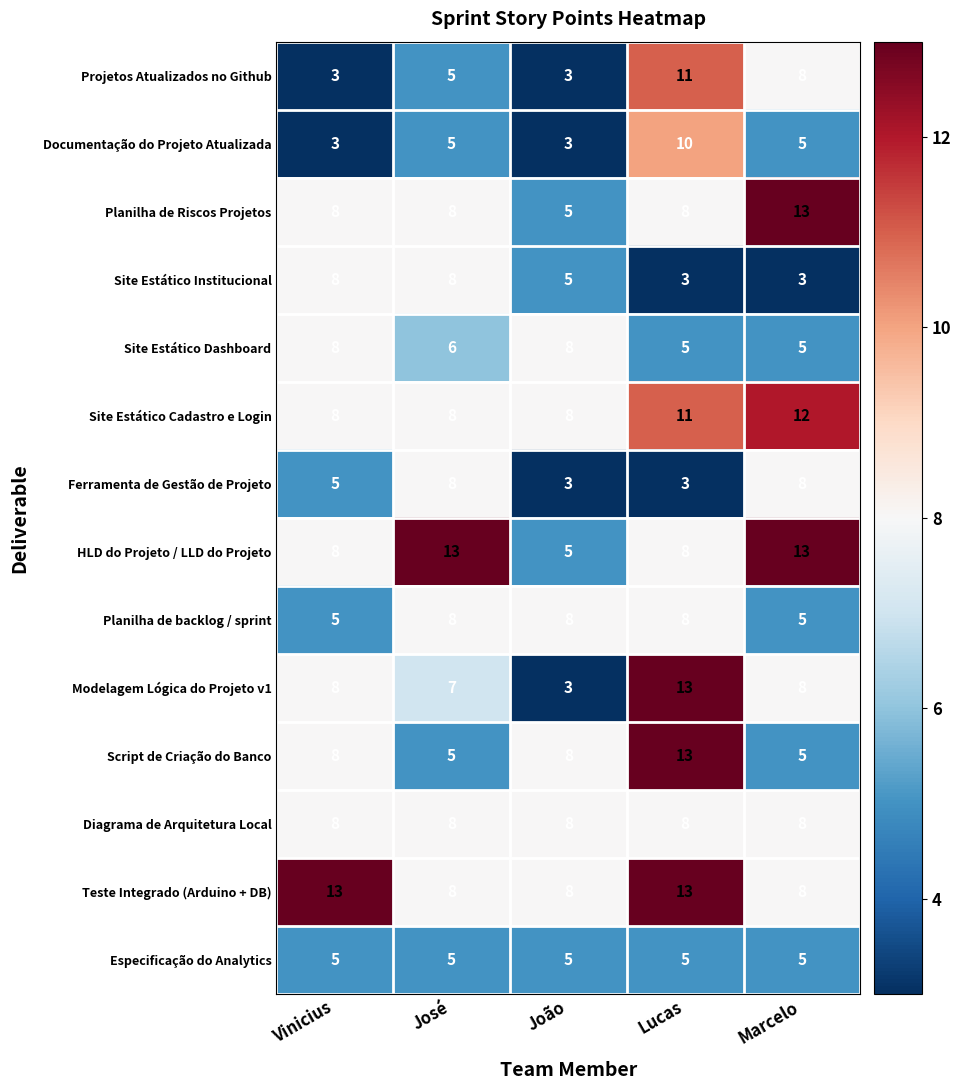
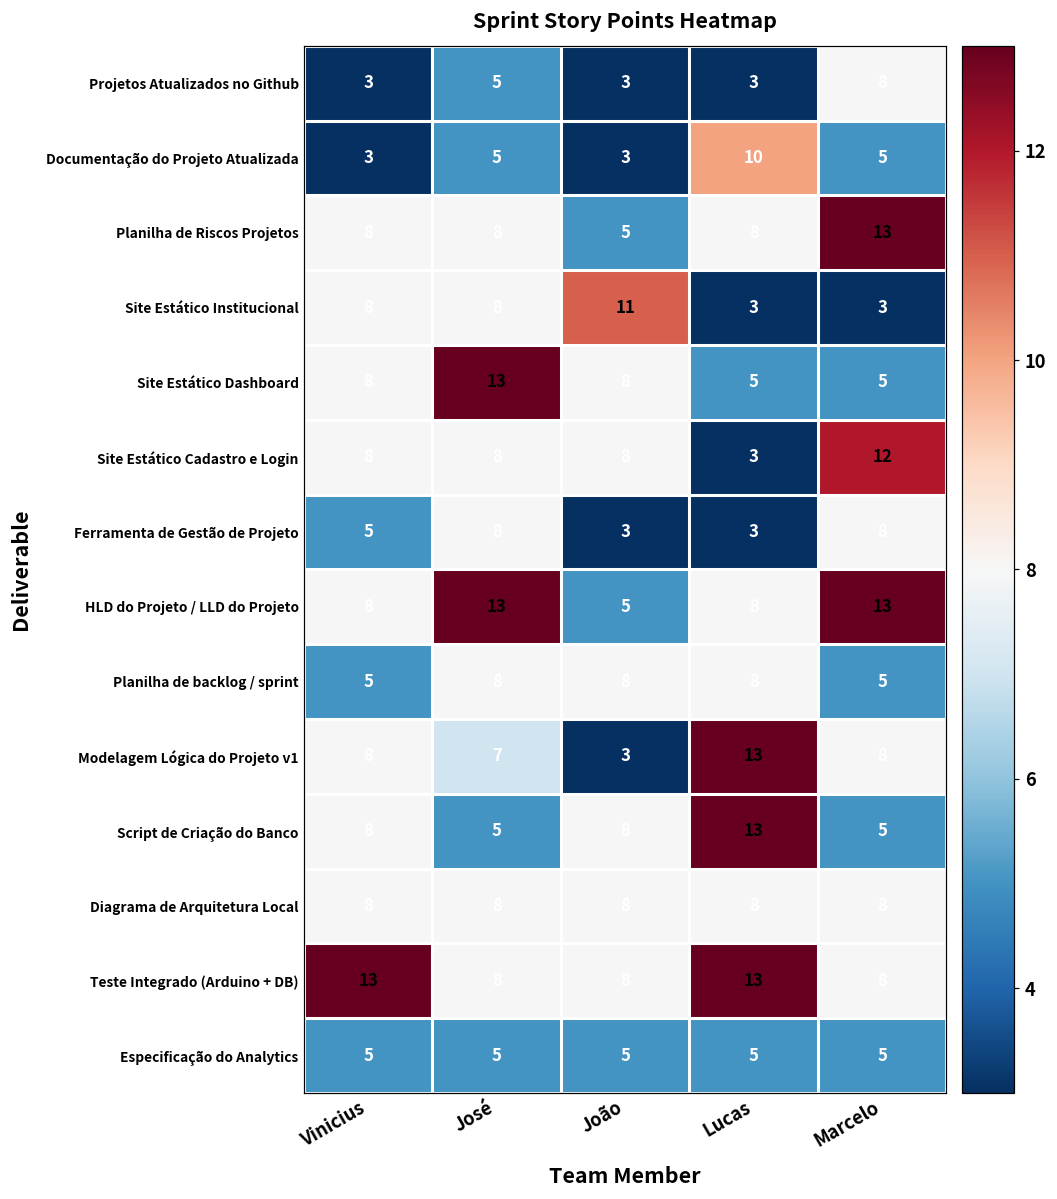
  {
    "Projetos Atualizados no Github": {
      "Vinicius": 3,
      "José": 5,
      "João": 3,
-     "Lucas": 11
+     "Lucas": 3
    },
    "Documentação do Projeto Atualizada": {
      "Vinicius": 3,
      "José": 5,
      "João": 3,
      "Lucas": 10,
      "Marcelo": 5
    },
    "Planilha de Riscos Projetos": {
      "João": 5,
      "Marcelo": 13
    },
    "Site Estático Institucional": {
-     "João": 5,
+     "João": 11,
      "Lucas": 3,
      "Marcelo": 3
    },
    "Site Estático Dashboard": {
-     "José": 6,
+     "José": 13,
      "Lucas": 5,
      "Marcelo": 5
    },
    "Site Estático Cadastro e Login": {
-     "Lucas": 11,
+     "Lucas": 3,
      "Marcelo": 12
    },
    "Ferramenta de Gestão de Projeto": {
      "Vinicius": 5,
      "João": 3,
      "Lucas": 3
    },
    "HLD do Projeto / LLD do Projeto": {
      "José": 13,
      "João": 5,
      "Marcelo": 13
    },
    "Planilha de backlog / sprint": {
      "Vinicius": 5,
      "Marcelo": 5
    },
    "Modelagem Lógica do Projeto v1": {
      "João": 3,
      "Lucas": 13
    },
    "Script de Criação do Banco": {
      "José": 5,
      "Lucas": 13,
      "Marcelo": 5
    },
    "Teste Integrado (Arduino + DB)": {
      "Vinicius": 13,
      "Lucas": 13
    },
    "Especificação do Analytics": {
      "Vinicius": 5,
      "José": 5,
      "João": 5,
      "Lucas": 5,
      "Marcelo": 5
    }
  }
